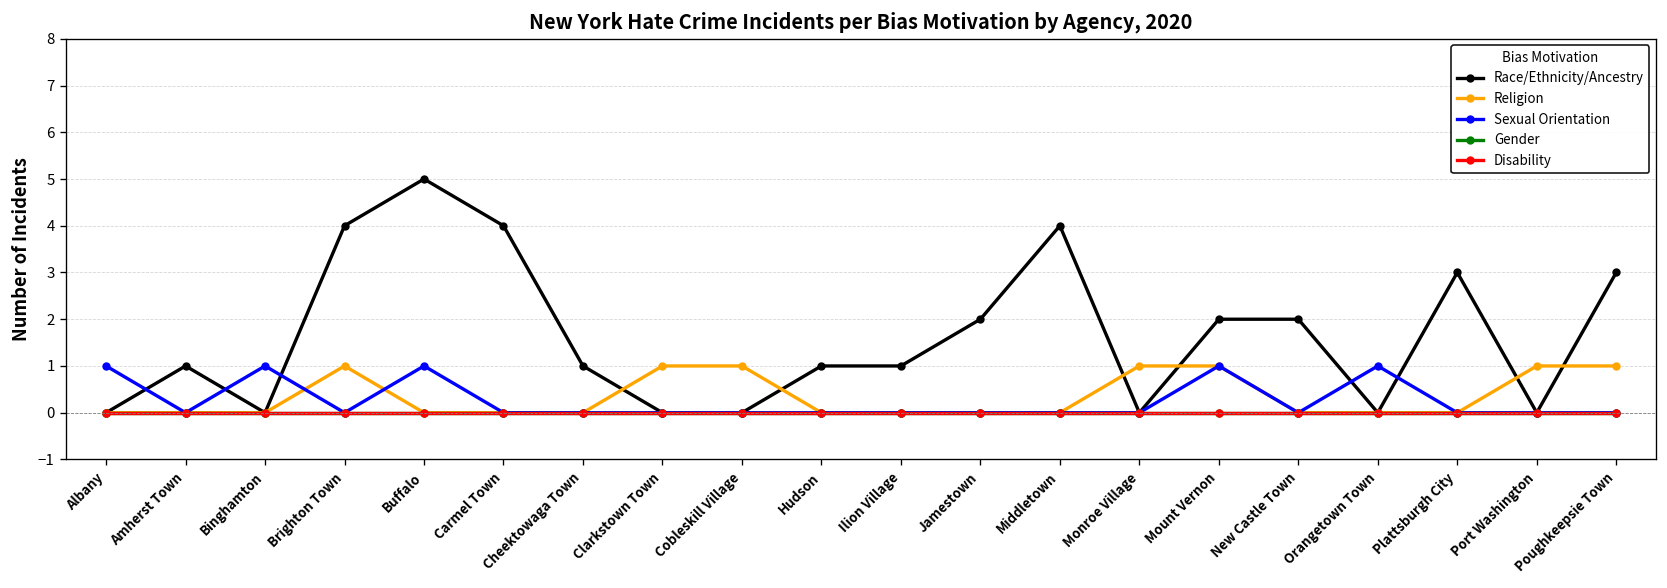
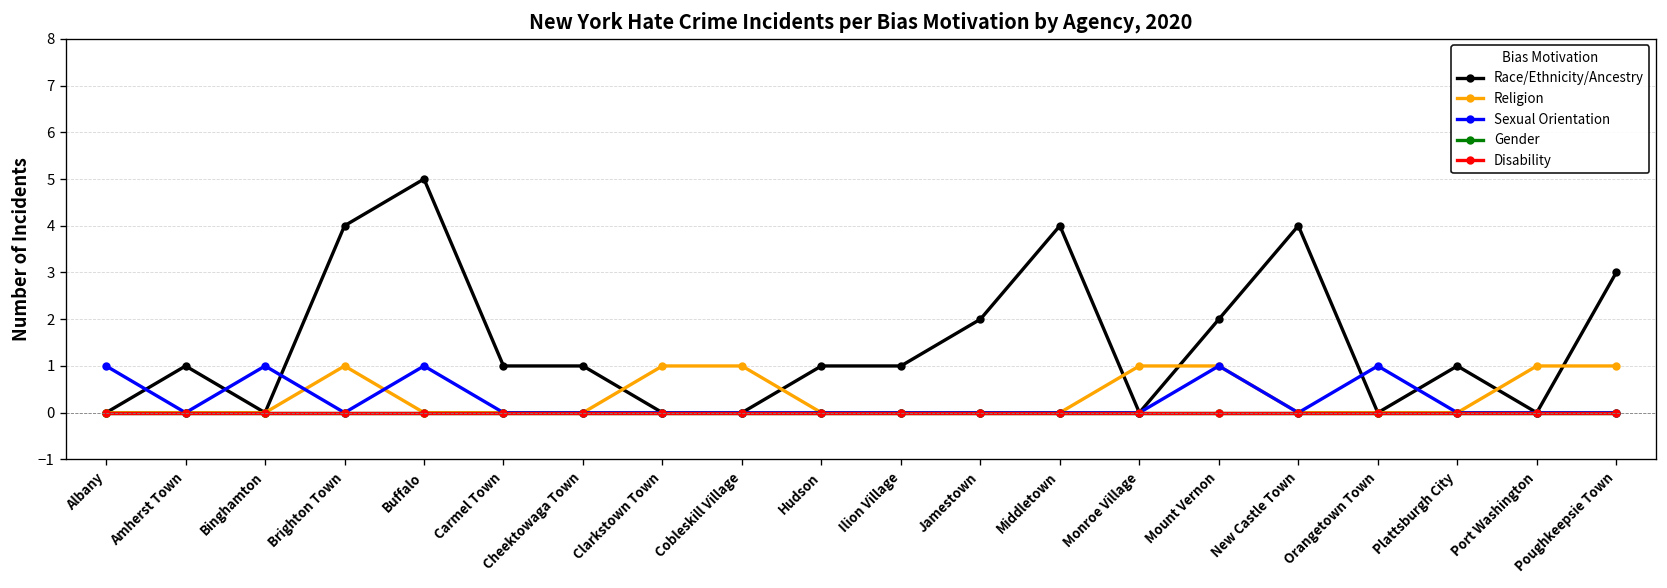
  {
    "Race/Ethnicity/Ancestry": {
      "Amherst Town": 1,
      "Brighton Town": 4,
      "Buffalo": 5,
-     "Carmel Town": 4,
+     "Carmel Town": 1,
      "Cheektowaga Town": 1,
      "Hudson": 1,
      "Ilion Village": 1,
      "Jamestown": 2,
      "Middletown": 4,
      "Mount Vernon": 2,
-     "New Castle Town": 2,
-     "Plattsburgh City": 3,
+     "New Castle Town": 4,
+     "Plattsburgh City": 1,
      "Poughkeepsie Town": 3
    },
    "Religion": {
      "Brighton Town": 1,
      "Clarkstown Town": 1,
      "Cobleskill Village": 1,
      "Monroe Village": 1,
      "Port Washington": 1,
      "Poughkeepsie Town": 1
    },
    "Sexual Orientation": {
      "Albany": 1,
      "Binghamton": 1,
      "Buffalo": 1,
      "Orangetown Town": 1
    },
    "Disability": {
      "Mount Vernon": 0
    }
  }
